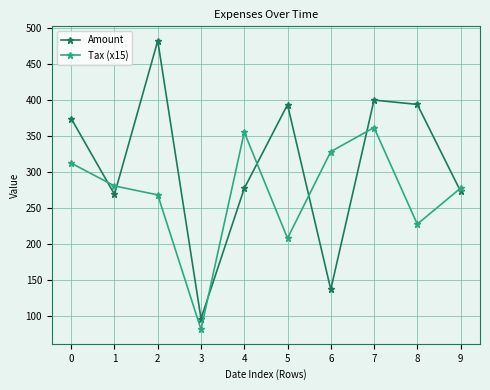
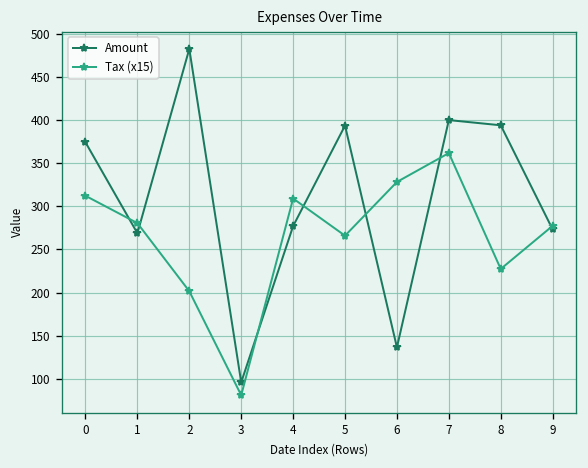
  {
    "Amount": {
      "0": 370,
      "1": 270,
      "2": 480,
      "3": 100,
      "4": 280,
      "5": 390,
      "6": 140,
      "7": 400,
      "8": 390,
      "9": 270
    },
    "Tax (x15)": {
      "0": 310,
      "1": 280,
-     "2": 270,
+     "2": 200,
      "3": 80,
-     "4": 360,
-     "5": 210,
+     "4": 310,
+     "5": 270,
      "6": 330,
      "7": 360,
      "8": 230,
      "9": 280
    }
  }
